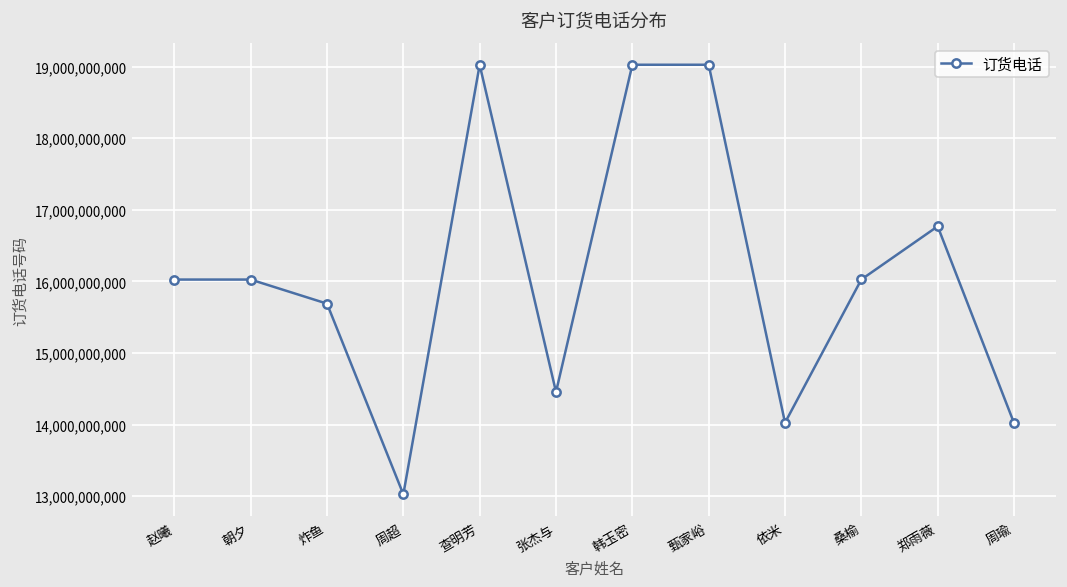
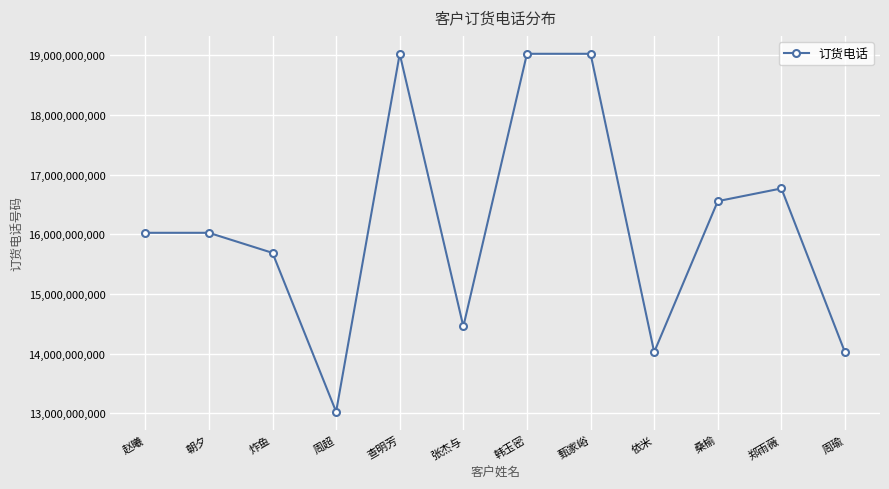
  {
    "赵曦": "16,000,000,000",
    "朝夕": "16,000,000,000",
    "炸鱼": "15,700,000,000",
    "周超": "13,000,000,000",
    "查明芳": "19,000,000,000",
    "张杰与": "14,500,000,000",
    "韩玉密": "19,000,000,000",
    "甄家峪": "19,000,000,000",
    "依米": "14,000,000,000",
-   "桑榆": "16,000,000,000",
+   "桑榆": "16,600,000,000",
    "郑雨薇": "16,800,000,000",
    "周瑜": "14,000,000,000"
  }
